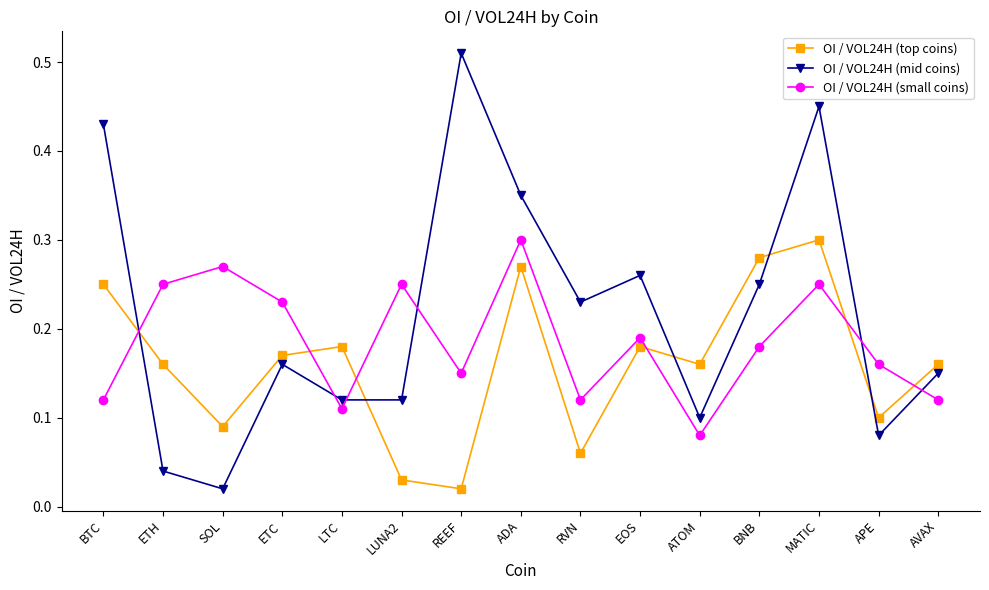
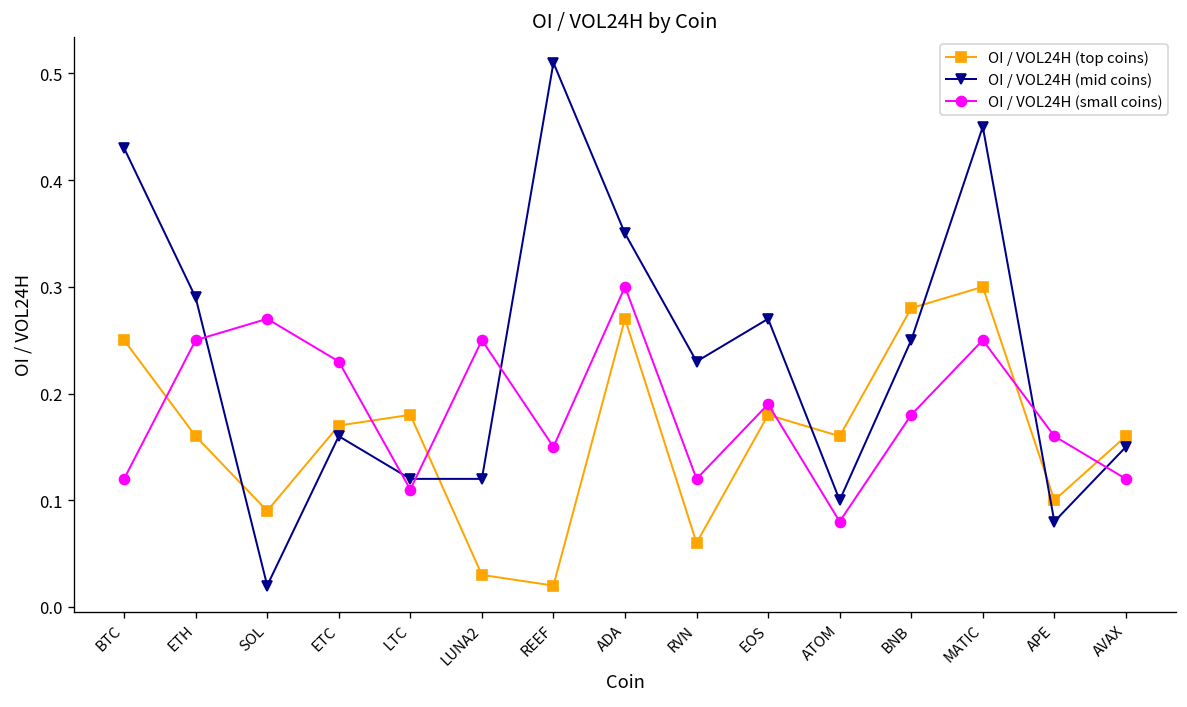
  {
    "OI / VOL24H (top coins)": {
      "BTC": 0.25,
      "ETH": 0.16,
      "SOL": 0.09,
      "ETC": 0.17,
      "LTC": 0.18,
      "LUNA2": 0.03,
      "REEF": 0.02,
      "ADA": 0.27,
      "RVN": 0.06,
      "EOS": 0.18,
      "ATOM": 0.16,
      "BNB": 0.28,
      "MATIC": 0.30,
      "APE": 0.10,
      "AVAX": 0.16
    },
    "OI / VOL24H (mid coins)": {
      "BTC": 0.43,
-     "ETH": 0.04,
+     "ETH": 0.29,
      "SOL": 0.02,
      "ETC": 0.16,
      "LTC": 0.12,
      "LUNA2": 0.12,
      "REEF": 0.51,
      "ADA": 0.35,
      "RVN": 0.23,
-     "EOS": 0.26,
+     "EOS": 0.27,
      "ATOM": 0.10,
      "BNB": 0.25,
      "MATIC": 0.45,
      "APE": 0.08,
      "AVAX": 0.15
    },
    "OI / VOL24H (small coins)": {
      "BTC": 0.12,
      "ETH": 0.25,
      "SOL": 0.27,
      "ETC": 0.23,
      "LTC": 0.11,
      "LUNA2": 0.25,
      "REEF": 0.15,
      "ADA": 0.30,
      "RVN": 0.12,
      "EOS": 0.19,
      "ATOM": 0.08,
      "BNB": 0.18,
      "MATIC": 0.25,
      "APE": 0.16,
      "AVAX": 0.12
    }
  }
